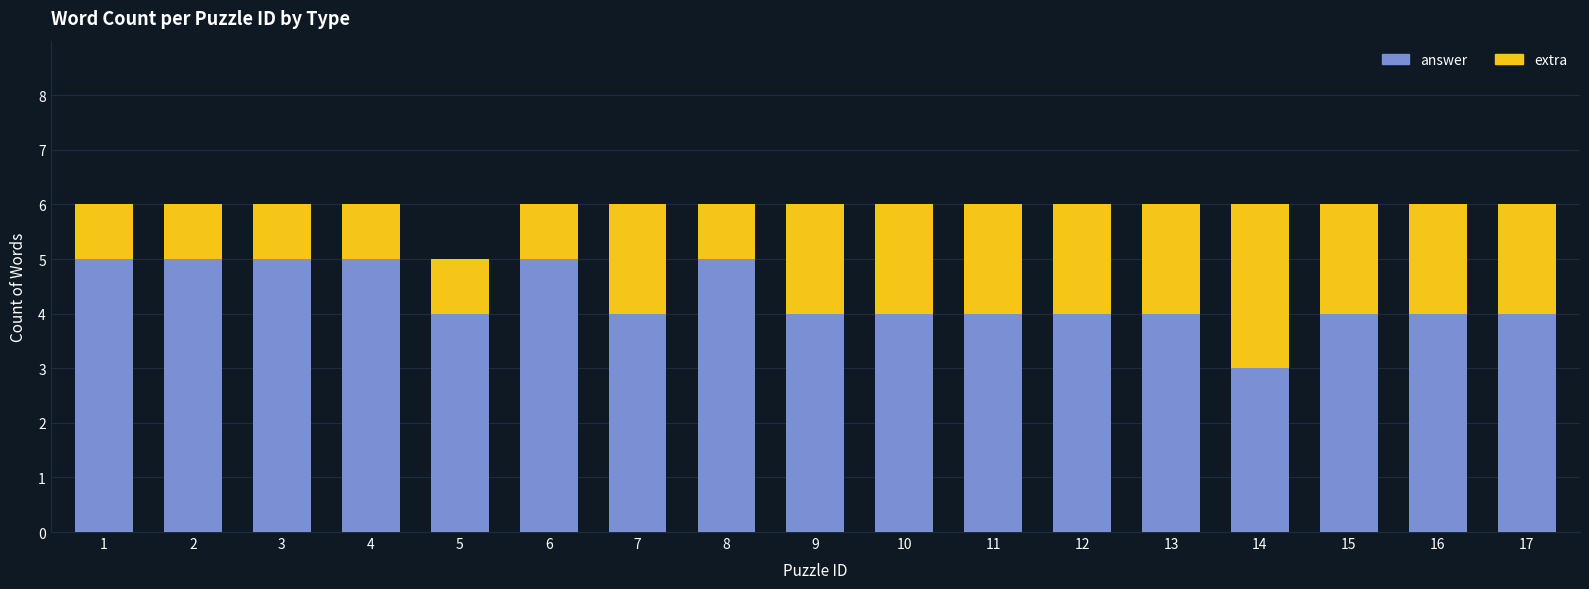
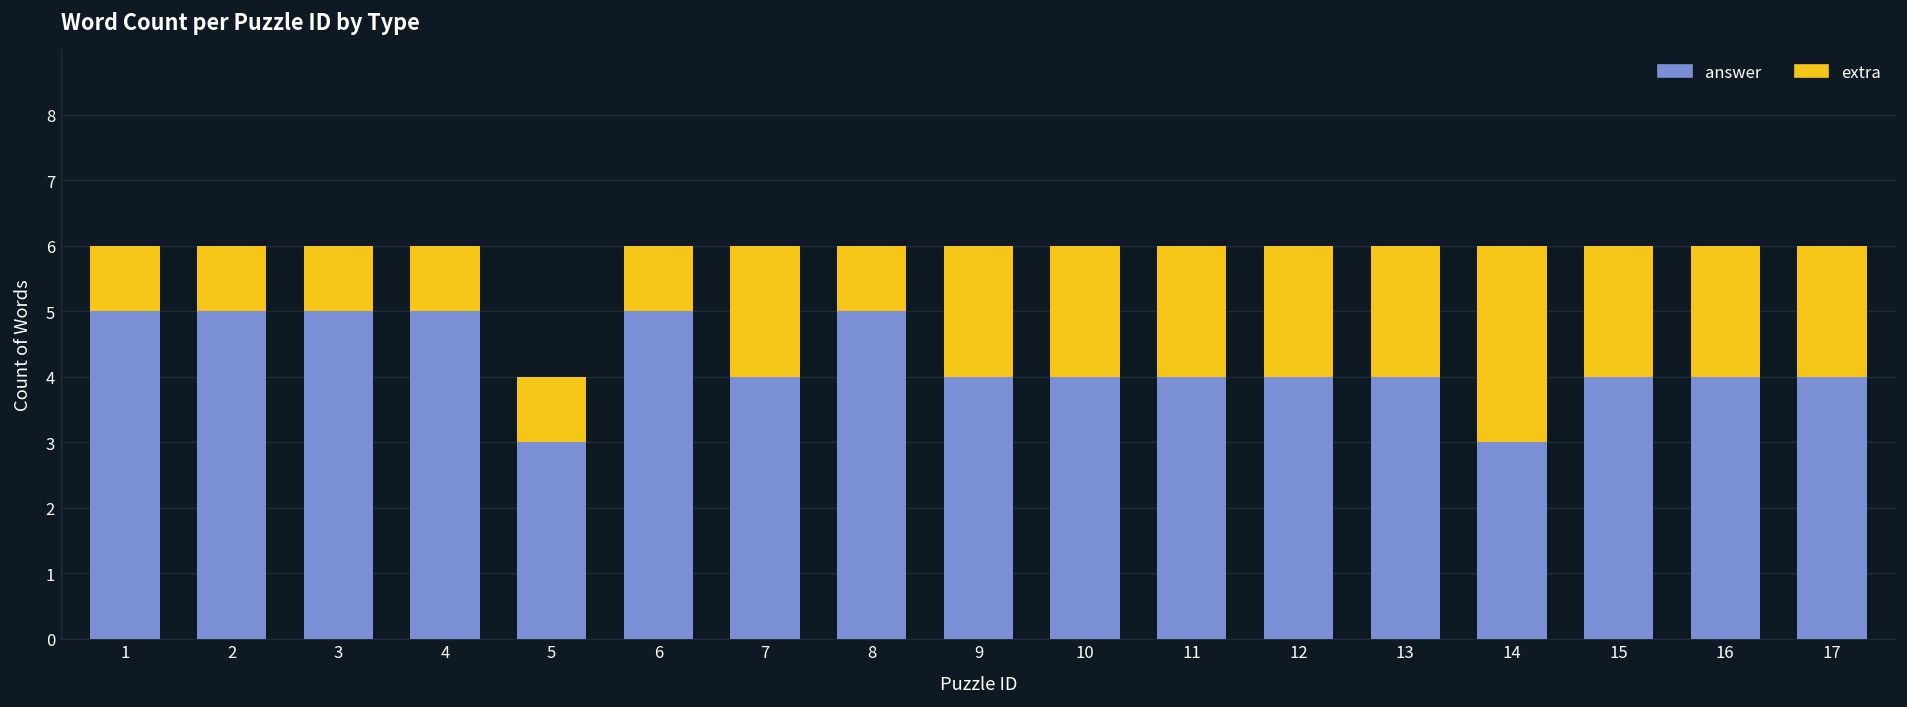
  {
    "answer": {
      "1": 5,
      "2": 5,
      "3": 5,
      "4": 5,
-     "5": 4,
+     "5": 3,
      "6": 5,
      "7": 4,
      "8": 5,
      "9": 4,
      "10": 4,
      "11": 4,
      "12": 4,
      "13": 4,
      "14": 3,
      "15": 4,
      "16": 4,
      "17": 4
    },
    "extra": {
      "1": 1,
      "2": 1,
      "3": 1,
      "4": 1,
      "5": 1,
      "6": 1,
      "7": 2,
      "8": 1,
      "9": 2,
      "10": 2,
      "11": 2,
      "12": 2,
      "13": 2,
      "14": 3,
      "15": 2,
      "16": 2,
      "17": 2
    }
  }
